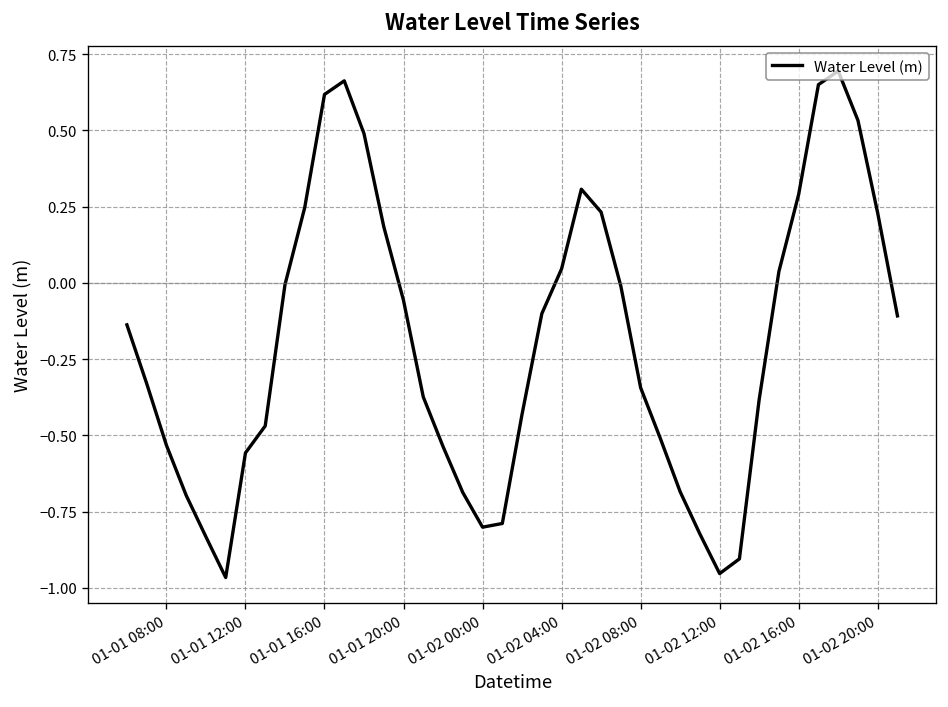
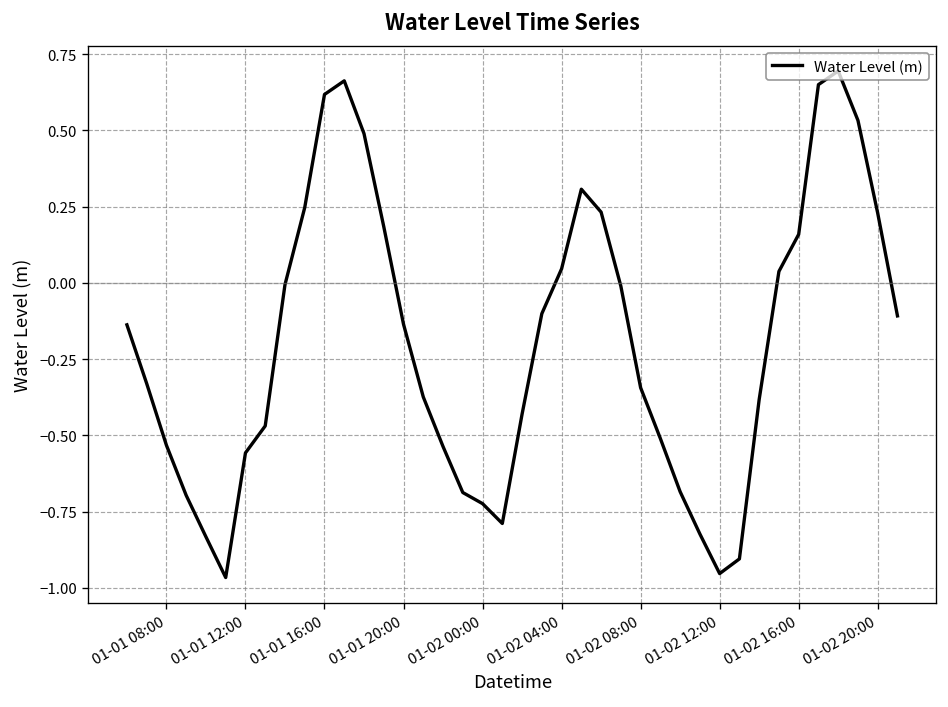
  {
    "01-01 08:00": -0.53,
    "01-01 12:00": -0.56,
    "01-01 16:00": 0.62,
-   "01-01 20:00": -0.06,
-   "01-02 00:00": -0.80,
+   "01-01 20:00": -0.14,
+   "01-02 00:00": -0.72,
    "01-02 04:00": 0.05,
    "01-02 08:00": -0.34,
    "01-02 12:00": -0.95,
-   "01-02 16:00": 0.29,
+   "01-02 16:00": 0.16,
    "01-02 20:00": 0.23
  }
